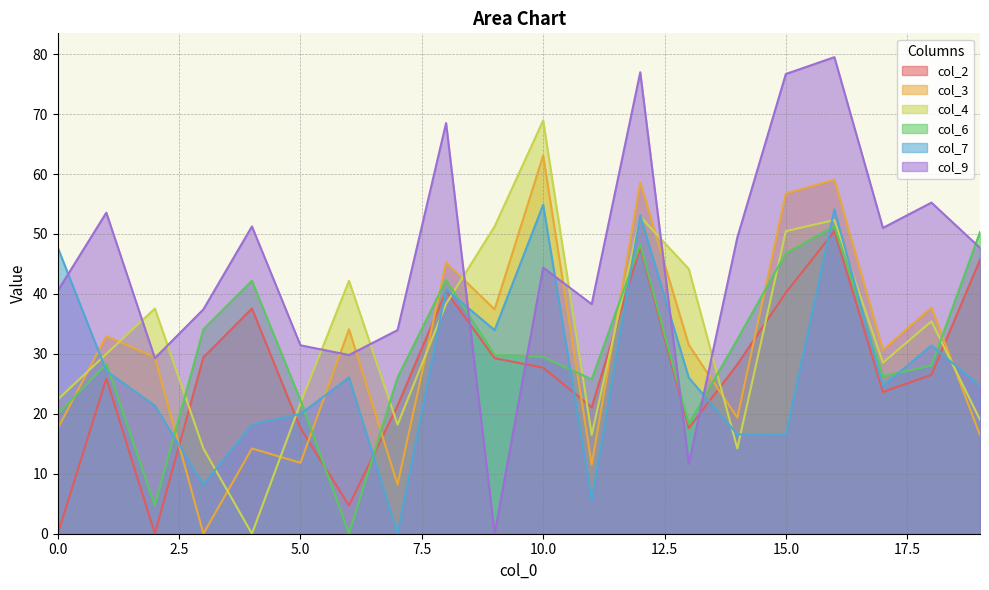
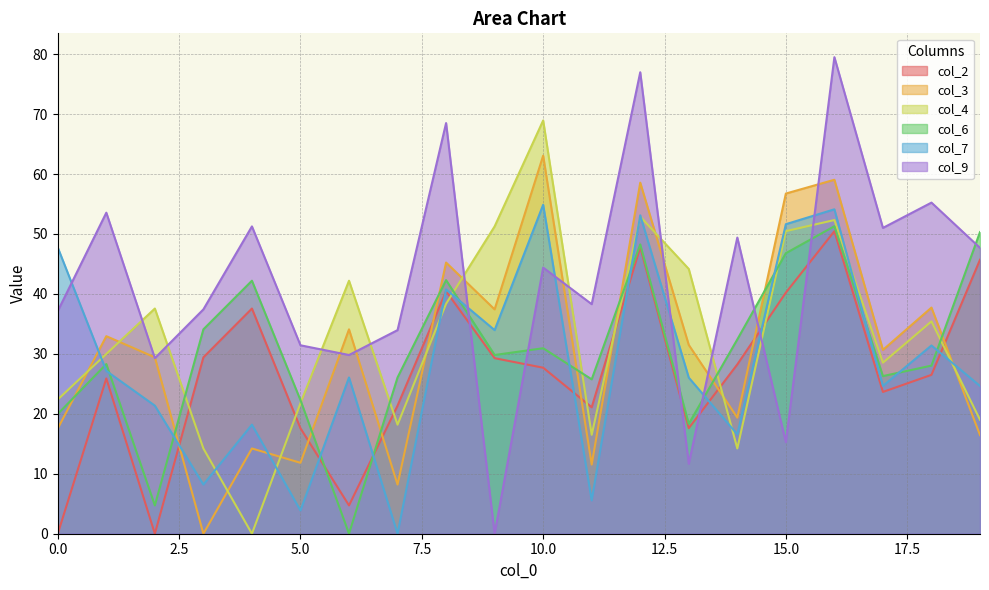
  {
    "col_2": {
      "0.0": 0,
      "5.0": 18,
      "10.0": 28,
      "15.0": 40
    },
    "col_6": {
      "0.0": 20,
      "5.0": 22,
-     "10.0": 29,
+     "10.0": 31,
      "15.0": 47
    },
    "col_7": {
      "0.0": 48,
-     "5.0": 20,
+     "5.0": 4,
      "10.0": 55,
-     "15.0": 16
+     "15.0": 52
    },
    "col_9": {
-     "0.0": 41,
+     "0.0": 37,
      "5.0": 31,
      "10.0": 44,
-     "15.0": 77
+     "15.0": 15
    }
  }
